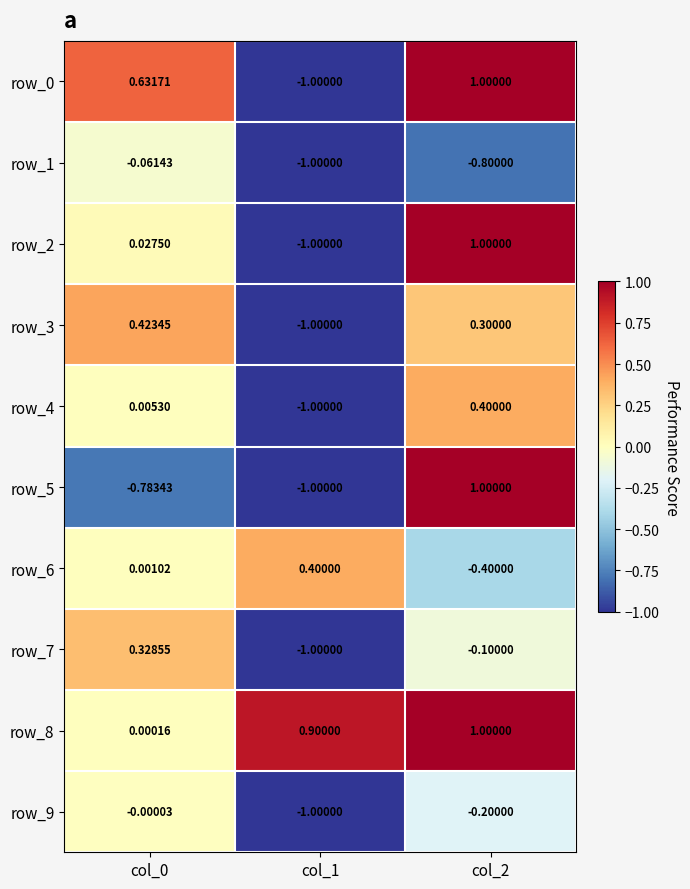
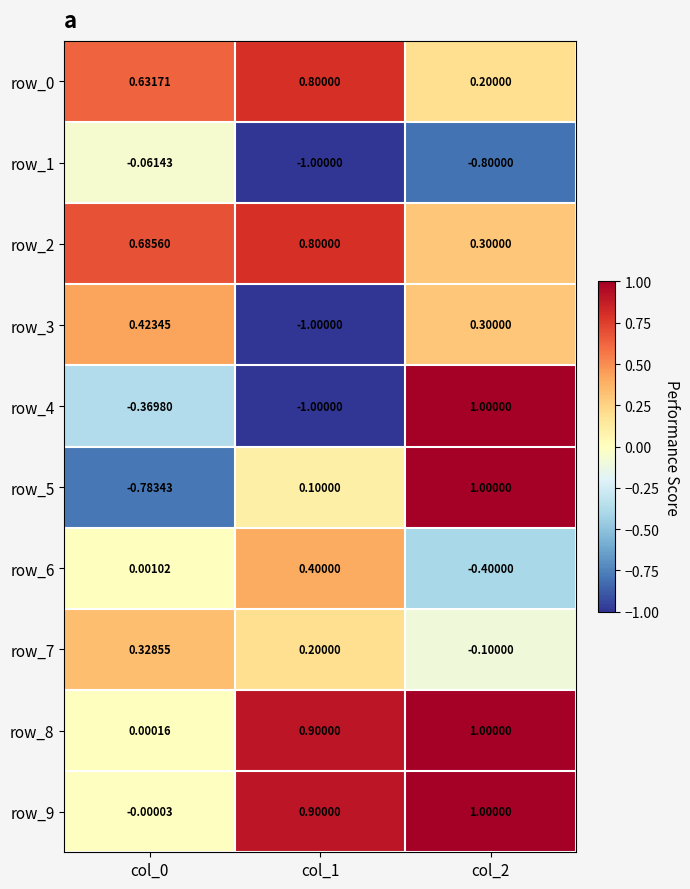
  {
    "row_0": {
      "col_0": 0.63171,
-     "col_1": -1.00000,
-     "col_2": 1.00000
+     "col_1": 0.80000,
+     "col_2": 0.20000
    },
    "row_1": {
      "col_0": -0.06143,
      "col_1": -1.00000,
      "col_2": -0.80000
    },
    "row_2": {
-     "col_0": 0.02750,
-     "col_1": -1.00000,
-     "col_2": 1.00000
+     "col_0": 0.68560,
+     "col_1": 0.80000,
+     "col_2": 0.30000
    },
    "row_3": {
      "col_0": 0.42345,
      "col_1": -1.00000,
      "col_2": 0.30000
    },
    "row_4": {
-     "col_0": 0.00530,
+     "col_0": -0.36980,
      "col_1": -1.00000,
-     "col_2": 0.40000
+     "col_2": 1.00000
    },
    "row_5": {
      "col_0": -0.78343,
-     "col_1": -1.00000,
+     "col_1": 0.10000,
      "col_2": 1.00000
    },
    "row_6": {
      "col_0": 0.00102,
      "col_1": 0.40000,
      "col_2": -0.40000
    },
    "row_7": {
      "col_0": 0.32855,
-     "col_1": -1.00000,
+     "col_1": 0.20000,
      "col_2": -0.10000
    },
    "row_8": {
      "col_0": 0.00016,
      "col_1": 0.90000,
      "col_2": 1.00000
    },
    "row_9": {
      "col_0": -0.00003,
-     "col_1": -1.00000,
-     "col_2": -0.20000
+     "col_1": 0.90000,
+     "col_2": 1.00000
    }
  }
